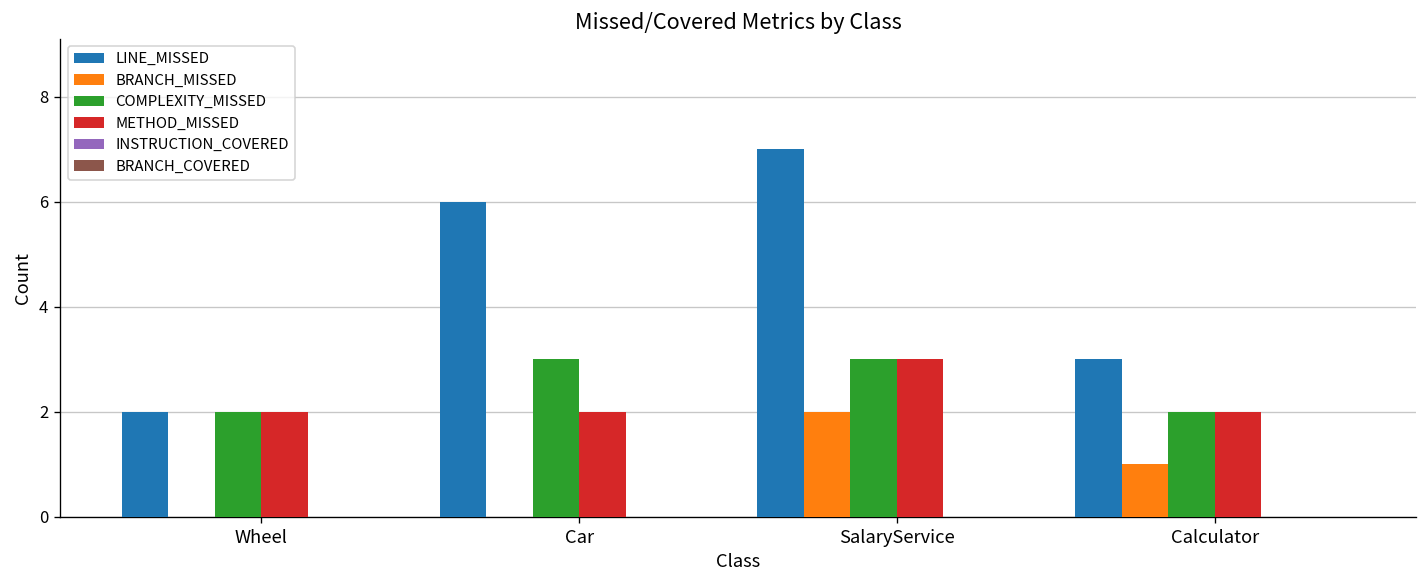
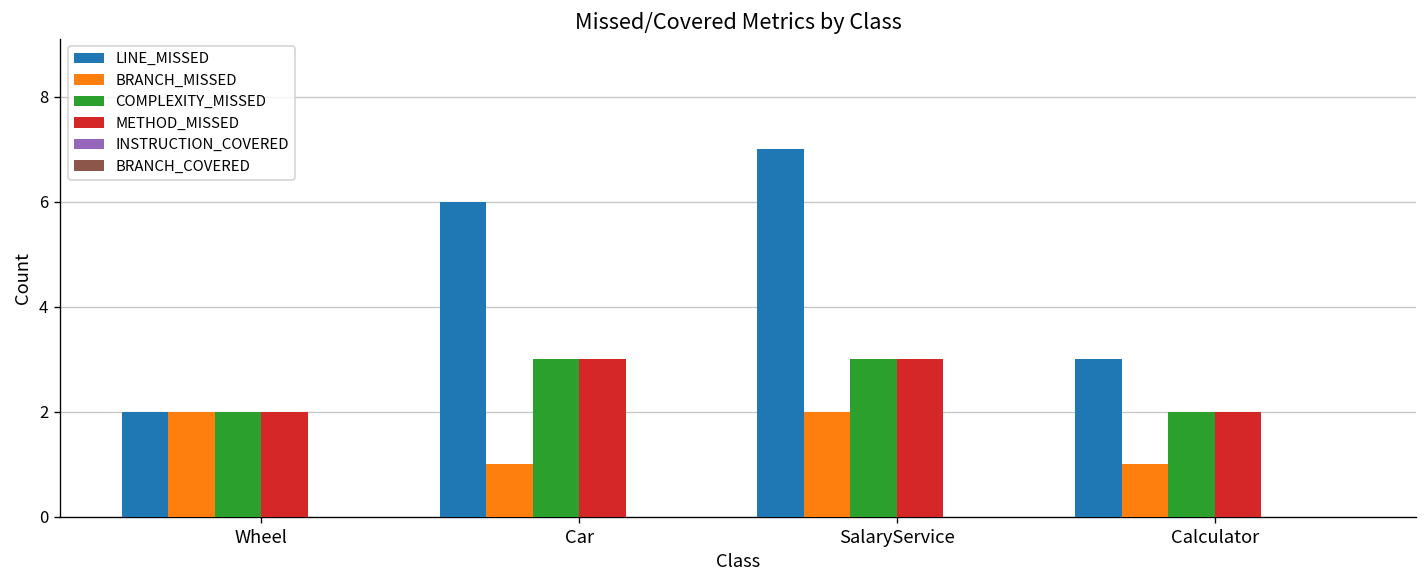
  {
    "LINE_MISSED": {
      "Wheel": 2,
      "Car": 6,
      "SalaryService": 7,
      "Calculator": 3
    },
    "BRANCH_MISSED": {
-     "Wheel": 0,
-     "Car": 0,
+     "Wheel": 2,
+     "Car": 1,
      "SalaryService": 2,
      "Calculator": 1
    },
    "COMPLEXITY_MISSED": {
      "Wheel": 2,
      "Car": 3,
      "SalaryService": 3,
      "Calculator": 2
    },
    "METHOD_MISSED": {
      "Wheel": 2,
-     "Car": 2,
+     "Car": 3,
      "SalaryService": 3,
      "Calculator": 2
    },
    "INSTRUCTION_COVERED": {
      "Wheel": 0,
      "Car": 0,
      "SalaryService": 0,
      "Calculator": 0
    },
    "BRANCH_COVERED": {
      "Wheel": 0,
      "Car": 0,
      "SalaryService": 0,
      "Calculator": 0
    }
  }
